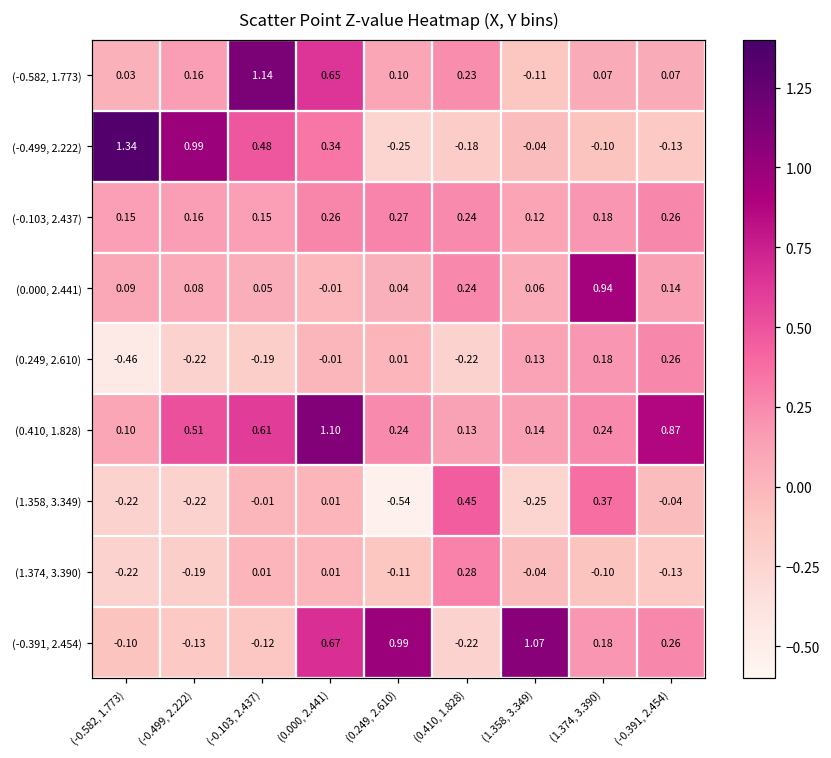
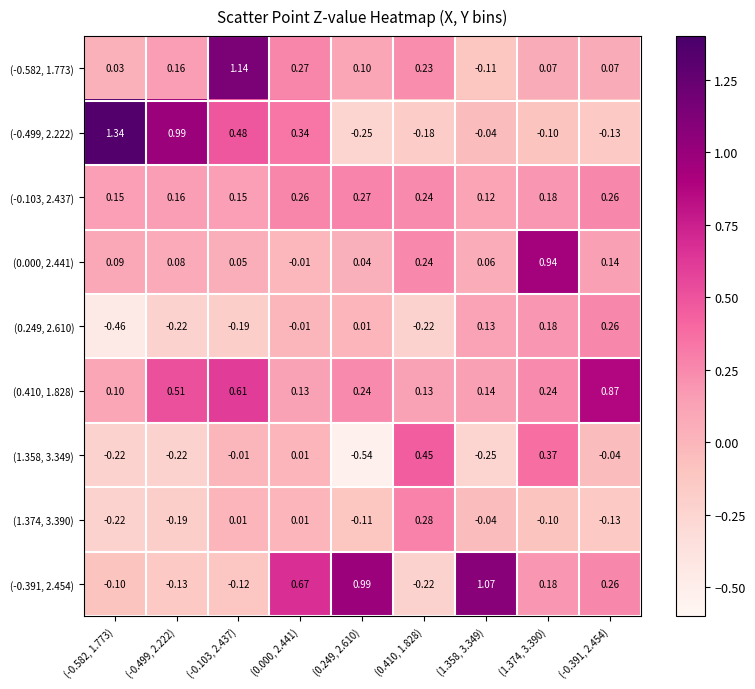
  {
    "(-0.582, 1.773)": {
      "(-0.582, 1.773)": 0.03,
      "(-0.499, 2.222)": 0.16,
      "(-0.103, 2.437)": 1.14,
-     "(0.000, 2.441)": 0.65,
+     "(0.000, 2.441)": 0.27,
      "(0.249, 2.610)": 0.10,
      "(0.410, 1.828)": 0.23,
      "(1.358, 3.349)": -0.11,
      "(1.374, 3.390)": 0.07,
      "(-0.391, 2.454)": 0.07
    },
    "(-0.499, 2.222)": {
      "(-0.582, 1.773)": 1.34,
      "(-0.499, 2.222)": 0.99,
      "(-0.103, 2.437)": 0.48,
      "(0.000, 2.441)": 0.34,
      "(0.249, 2.610)": -0.25,
      "(0.410, 1.828)": -0.18,
      "(1.358, 3.349)": -0.04,
      "(1.374, 3.390)": -0.10,
      "(-0.391, 2.454)": -0.13
    },
    "(-0.103, 2.437)": {
      "(-0.582, 1.773)": 0.15,
      "(-0.499, 2.222)": 0.16,
      "(-0.103, 2.437)": 0.15,
      "(0.000, 2.441)": 0.26,
      "(0.249, 2.610)": 0.27,
      "(0.410, 1.828)": 0.24,
      "(1.358, 3.349)": 0.12,
      "(1.374, 3.390)": 0.18,
      "(-0.391, 2.454)": 0.26
    },
    "(0.000, 2.441)": {
      "(-0.582, 1.773)": 0.09,
      "(-0.499, 2.222)": 0.08,
      "(-0.103, 2.437)": 0.05,
      "(0.000, 2.441)": -0.01,
      "(0.249, 2.610)": 0.04,
      "(0.410, 1.828)": 0.24,
      "(1.358, 3.349)": 0.06,
      "(1.374, 3.390)": 0.94,
      "(-0.391, 2.454)": 0.14
    },
    "(0.249, 2.610)": {
      "(-0.582, 1.773)": -0.46,
      "(-0.499, 2.222)": -0.22,
      "(-0.103, 2.437)": -0.19,
      "(0.000, 2.441)": -0.01,
      "(0.249, 2.610)": 0.01,
      "(0.410, 1.828)": -0.22,
      "(1.358, 3.349)": 0.13,
      "(1.374, 3.390)": 0.18,
      "(-0.391, 2.454)": 0.26
    },
    "(0.410, 1.828)": {
      "(-0.582, 1.773)": 0.10,
      "(-0.499, 2.222)": 0.51,
      "(-0.103, 2.437)": 0.61,
-     "(0.000, 2.441)": 1.10,
+     "(0.000, 2.441)": 0.13,
      "(0.249, 2.610)": 0.24,
      "(0.410, 1.828)": 0.13,
      "(1.358, 3.349)": 0.14,
      "(1.374, 3.390)": 0.24,
      "(-0.391, 2.454)": 0.87
    },
    "(1.358, 3.349)": {
      "(-0.582, 1.773)": -0.22,
      "(-0.499, 2.222)": -0.22,
      "(-0.103, 2.437)": -0.01,
      "(0.000, 2.441)": 0.01,
      "(0.249, 2.610)": -0.54,
      "(0.410, 1.828)": 0.45,
      "(1.358, 3.349)": -0.25,
      "(1.374, 3.390)": 0.37,
      "(-0.391, 2.454)": -0.04
    },
    "(1.374, 3.390)": {
      "(-0.582, 1.773)": -0.22,
      "(-0.499, 2.222)": -0.19,
      "(-0.103, 2.437)": 0.01,
      "(0.000, 2.441)": 0.01,
      "(0.249, 2.610)": -0.11,
      "(0.410, 1.828)": 0.28,
      "(1.358, 3.349)": -0.04,
      "(1.374, 3.390)": -0.10,
      "(-0.391, 2.454)": -0.13
    },
    "(-0.391, 2.454)": {
      "(-0.582, 1.773)": -0.10,
      "(-0.499, 2.222)": -0.13,
      "(-0.103, 2.437)": -0.12,
      "(0.000, 2.441)": 0.67,
      "(0.249, 2.610)": 0.99,
      "(0.410, 1.828)": -0.22,
      "(1.358, 3.349)": 1.07,
      "(1.374, 3.390)": 0.18,
      "(-0.391, 2.454)": 0.26
    }
  }
